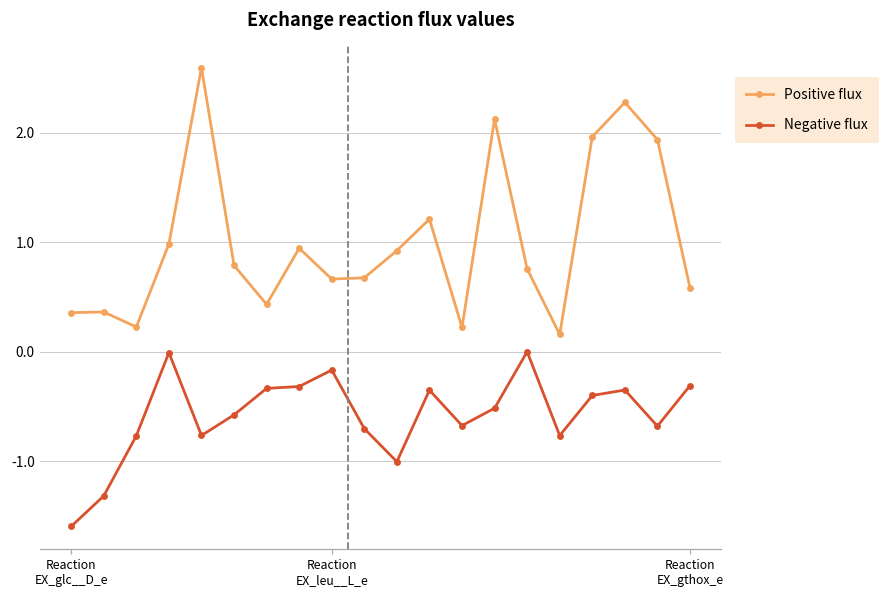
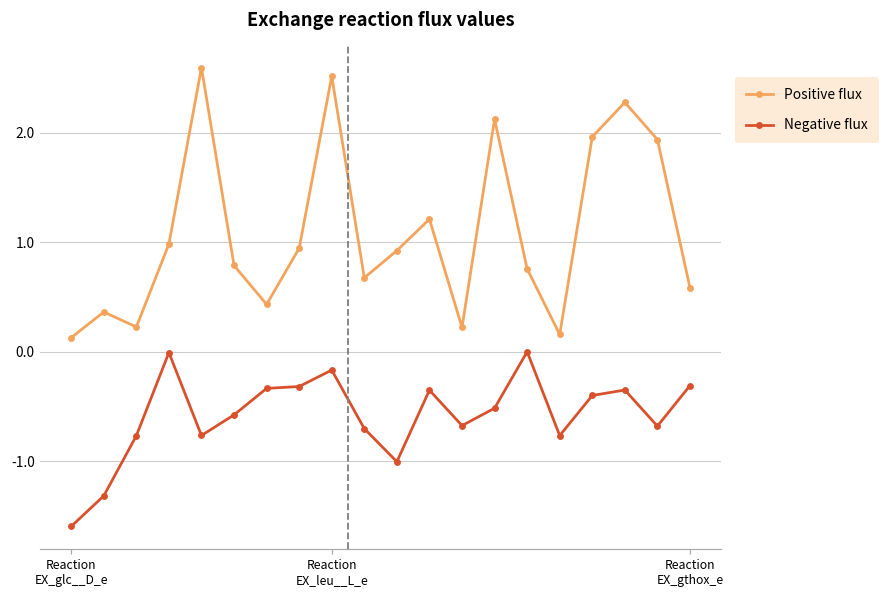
  {
    "Positive flux": {
-     "Reaction EX_glc__D_e": 0.4,
-     "Reaction EX_leu__L_e": 0.7,
+     "Reaction EX_glc__D_e": 0.1,
+     "Reaction EX_leu__L_e": 2.5,
      "Reaction EX_gthox_e": 0.6
    },
    "Negative flux": {
      "Reaction EX_glc__D_e": -1.6,
      "Reaction EX_leu__L_e": -0.2,
      "Reaction EX_gthox_e": -0.3
    }
  }
